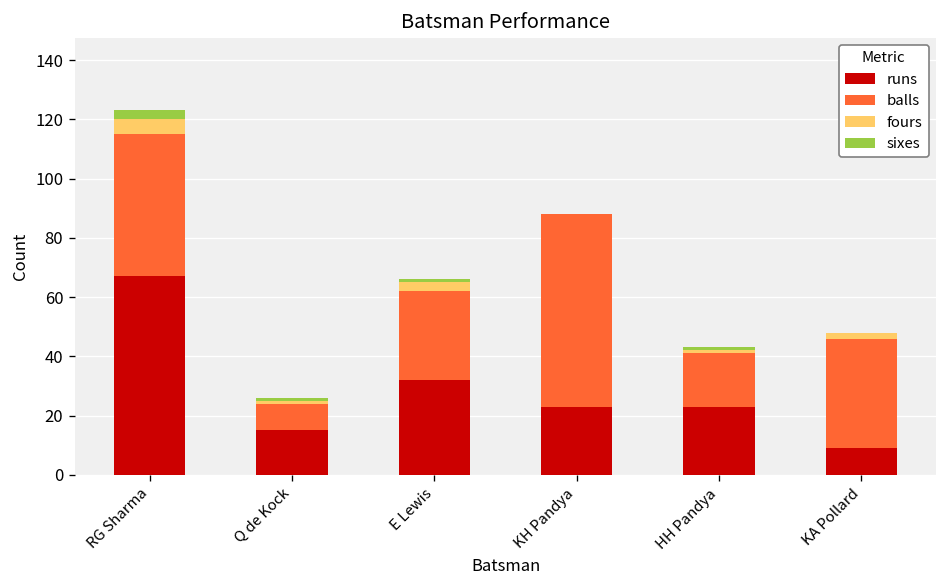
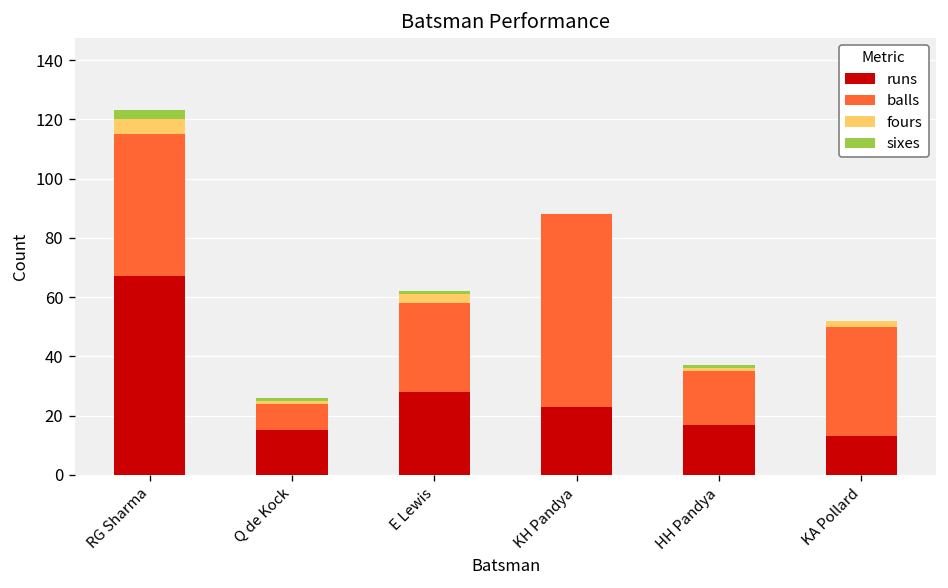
  {
    "runs": {
      "RG Sharma": 67,
      "Q de Kock": 15,
-     "E Lewis": 32,
+     "E Lewis": 28,
      "KH Pandya": 23,
-     "HH Pandya": 23,
-     "KA Pollard": 9
+     "HH Pandya": 17,
+     "KA Pollard": 13
    },
    "balls": {
      "RG Sharma": 48,
      "Q de Kock": 9,
      "E Lewis": 30,
      "KH Pandya": 65,
      "HH Pandya": 18,
      "KA Pollard": 37
    },
    "fours": {
      "RG Sharma": 5,
      "E Lewis": 3,
      "KH Pandya": 0,
      "KA Pollard": 2
    },
    "sixes": {
      "RG Sharma": 3,
      "KH Pandya": 0,
      "KA Pollard": 0
    }
  }
